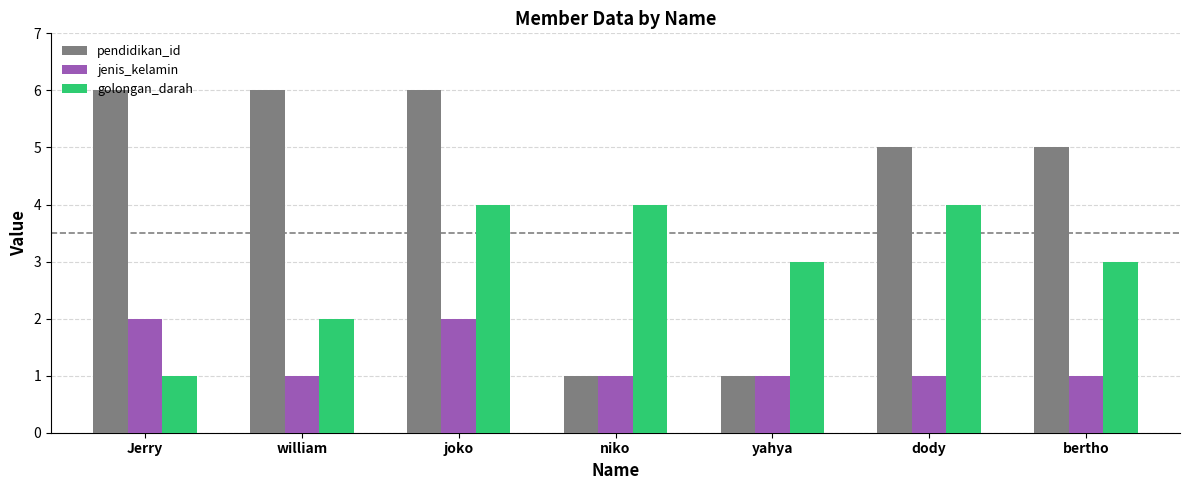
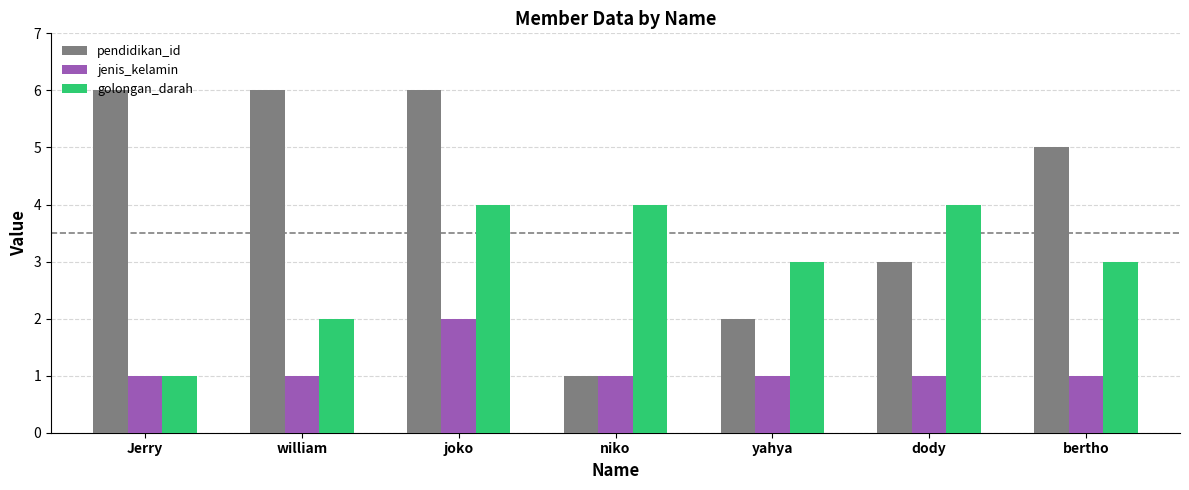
  {
    "pendidikan_id": {
      "Jerry": 6,
      "william": 6,
      "joko": 6,
      "niko": 1,
-     "yahya": 1,
-     "dody": 5,
+     "yahya": 2,
+     "dody": 3,
      "bertho": 5
    },
    "jenis_kelamin": {
-     "Jerry": 2,
+     "Jerry": 1,
      "william": 1,
      "joko": 2,
      "niko": 1,
      "yahya": 1,
      "dody": 1,
      "bertho": 1
    },
    "golongan_darah": {
      "Jerry": 1,
      "william": 2,
      "joko": 4,
      "niko": 4,
      "yahya": 3,
      "dody": 4,
      "bertho": 3
    }
  }
